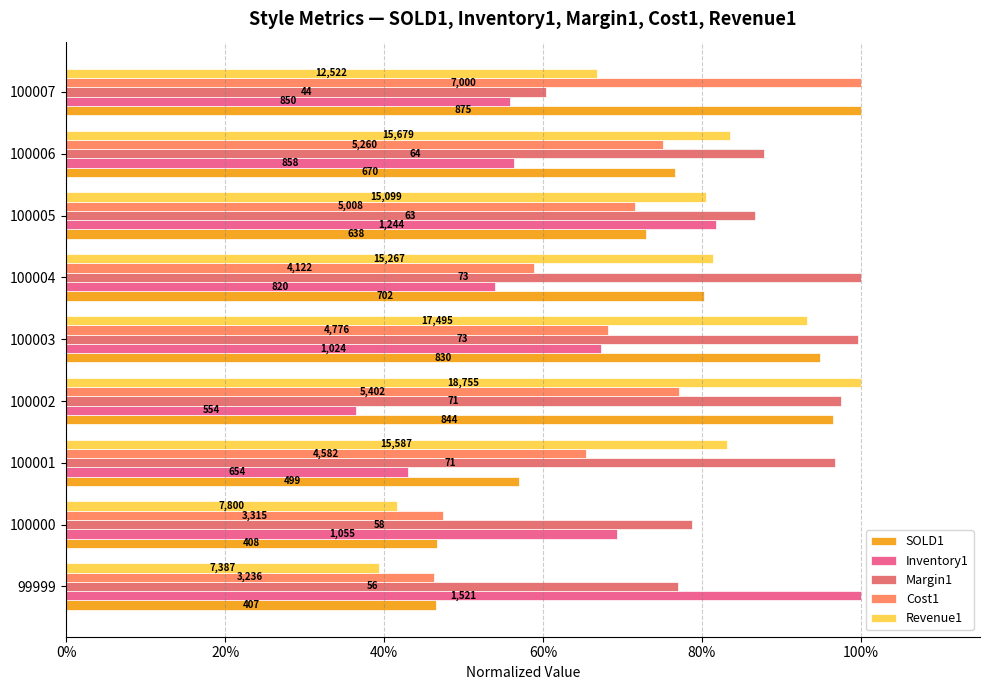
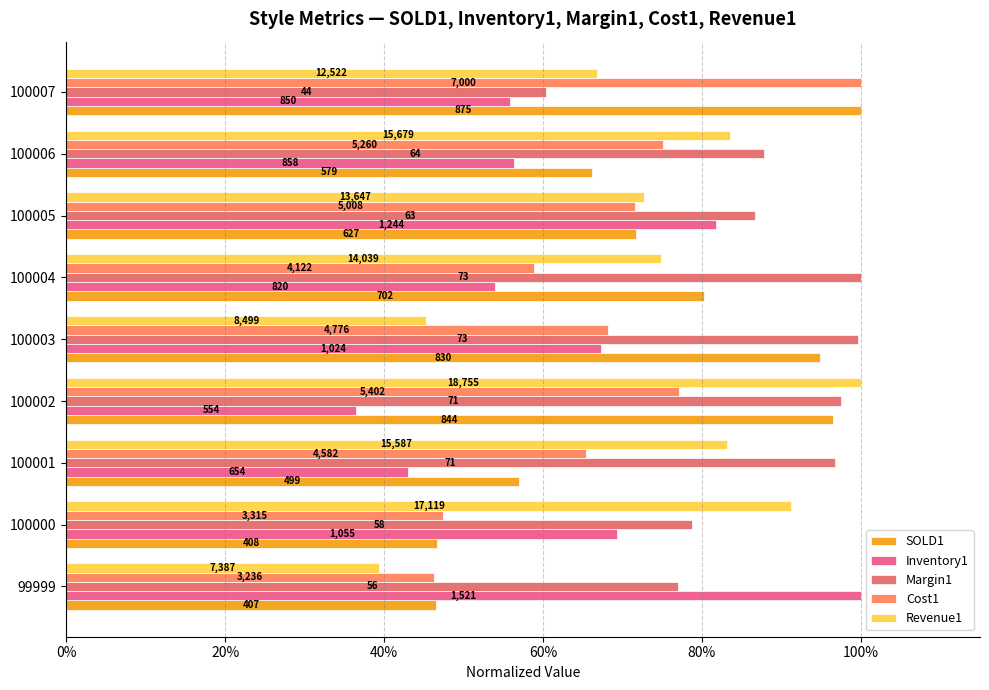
  {
    "SOLD1": {
-     "100006": "670",
-     "100005": "638"
+     "100006": "579",
+     "100005": "627"
    },
    "Revenue1": {
-     "100005": "15,099",
-     "100004": "15,267",
-     "100003": "17,495",
-     "100000": "7,800"
+     "100005": "13,647",
+     "100004": "14,039",
+     "100003": "8,499",
+     "100000": "17,119"
    }
  }
